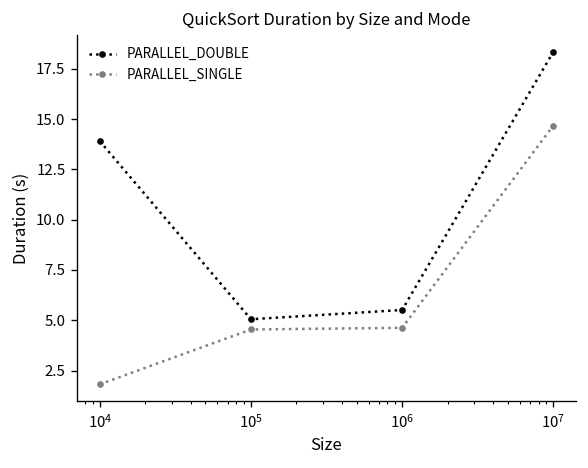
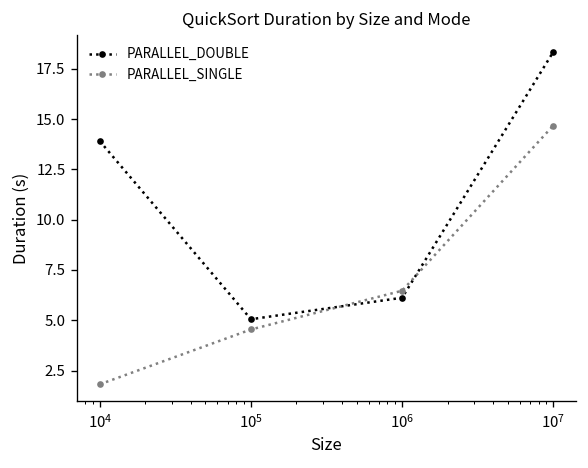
  {
    "PARALLEL_DOUBLE": {
      "10^4": 13.9,
      "10^5": 5.1,
-     "10^6": 5.5,
+     "10^6": 6.1,
      "10^7": 18.3
    },
    "PARALLEL_SINGLE": {
      "10^4": 1.8,
      "10^5": 4.5,
-     "10^6": 4.6,
+     "10^6": 6.5,
      "10^7": 14.7
    }
  }
